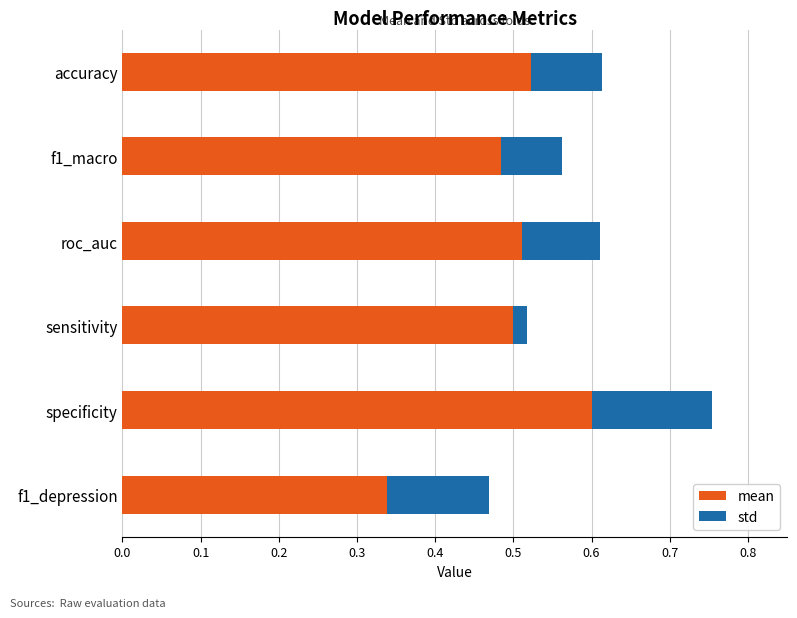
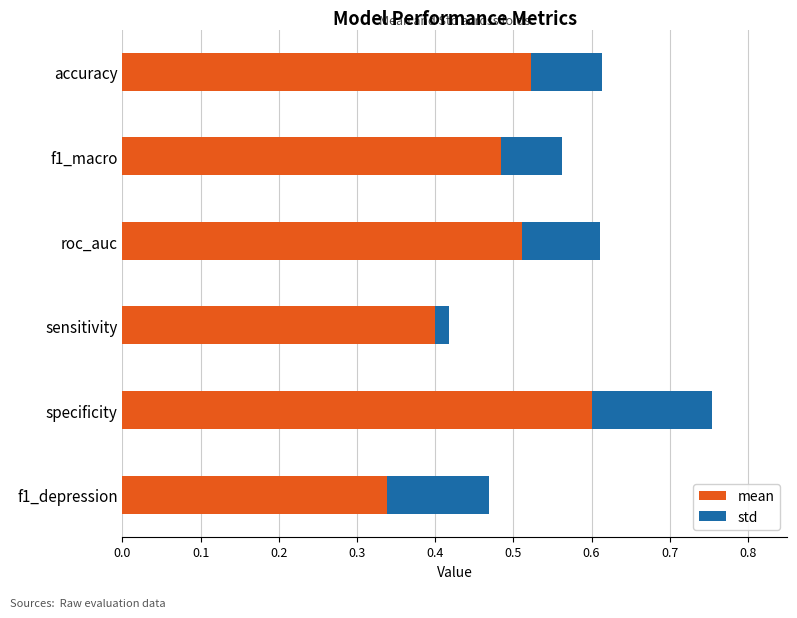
  {
    "mean": {
      "accuracy": 0.52,
      "f1_macro": 0.48,
      "roc_auc": 0.51,
-     "sensitivity": 0.5,
+     "sensitivity": 0.4,
      "specificity": 0.6,
      "f1_depression": 0.34
    },
    "std": {
      "accuracy": 0.09,
      "f1_macro": 0.08,
      "roc_auc": 0.1,
      "sensitivity": 0.02,
      "specificity": 0.15,
      "f1_depression": 0.13
    }
  }
